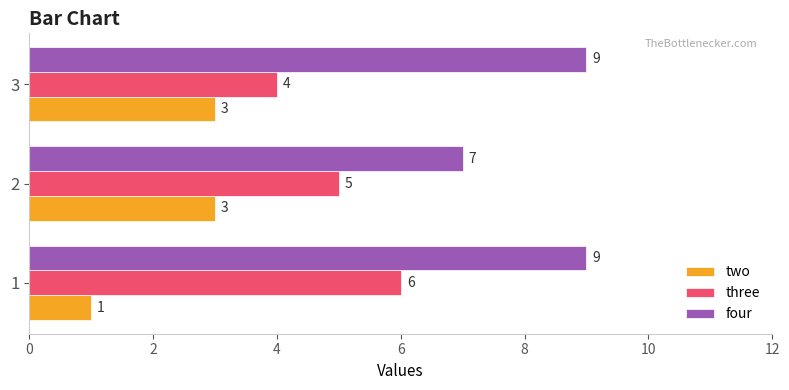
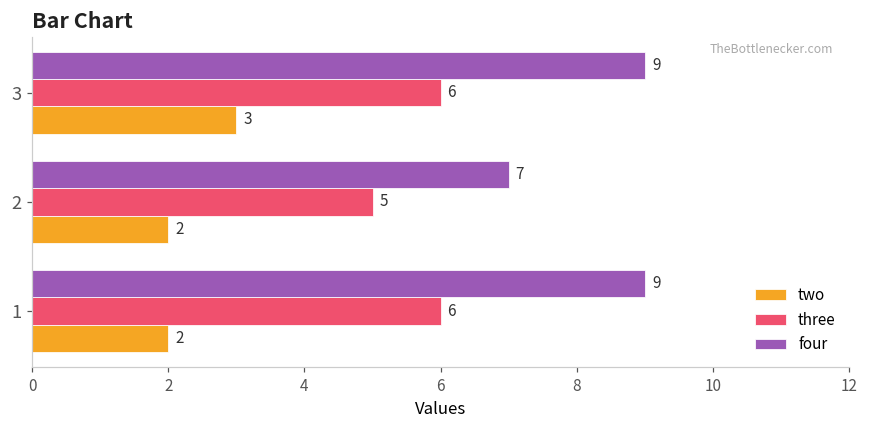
  {
    "two": {
      "3": 3,
-     "2": 3,
-     "1": 1
+     "2": 2,
+     "1": 2
    },
    "three": {
-     "3": 4,
+     "3": 6,
      "2": 5,
      "1": 6
    },
    "four": {
      "3": 9,
      "2": 7,
      "1": 9
    }
  }
